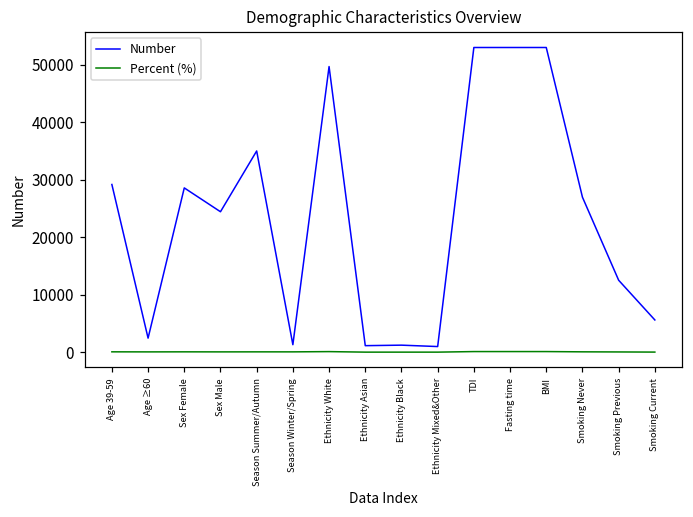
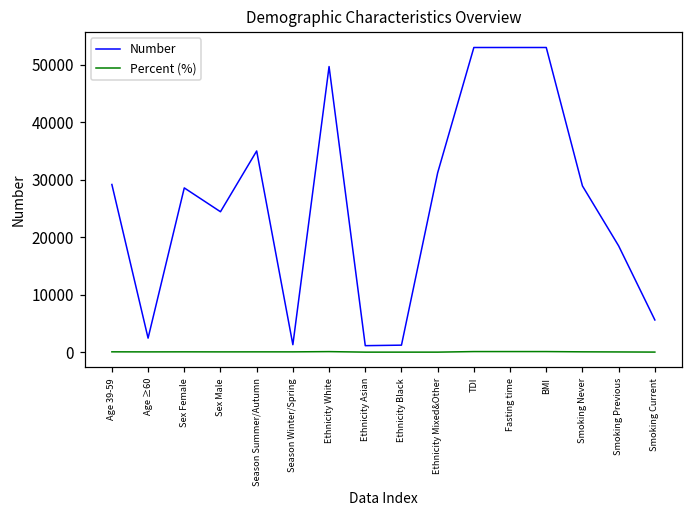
  {
    "Number": {
      "Age 39-59": 29000,
      "Age ≥60": 2000,
      "Sex Female": 29000,
      "Sex Male": 24000,
      "Season Summer/Autumn": 35000,
      "Season Winter/Spring": 1000,
      "Ethnicity White": 50000,
      "Ethnicity Asian": 1000,
      "Ethnicity Black": 1000,
-     "Ethnicity Mixed&Other": 1000,
+     "Ethnicity Mixed&Other": 31000,
      "TDI": 53000,
      "Fasting time": 53000,
      "BMI": 53000,
-     "Smoking Never": 27000,
-     "Smoking Previous": 13000,
+     "Smoking Never": 29000,
+     "Smoking Previous": 18000,
      "Smoking Current": 6000
    },
    "Percent (%)": {
      "Age 39-59": 0,
      "Age ≥60": 0,
      "Sex Female": 0,
      "Sex Male": 0,
      "Season Summer/Autumn": 0,
      "Season Winter/Spring": 0,
      "Ethnicity White": 0,
      "Ethnicity Asian": 0,
      "Ethnicity Black": 0,
      "Ethnicity Mixed&Other": 0,
      "TDI": 0,
      "Fasting time": 0,
      "BMI": 0,
      "Smoking Never": 0,
      "Smoking Previous": 0,
      "Smoking Current": 0
    }
  }
